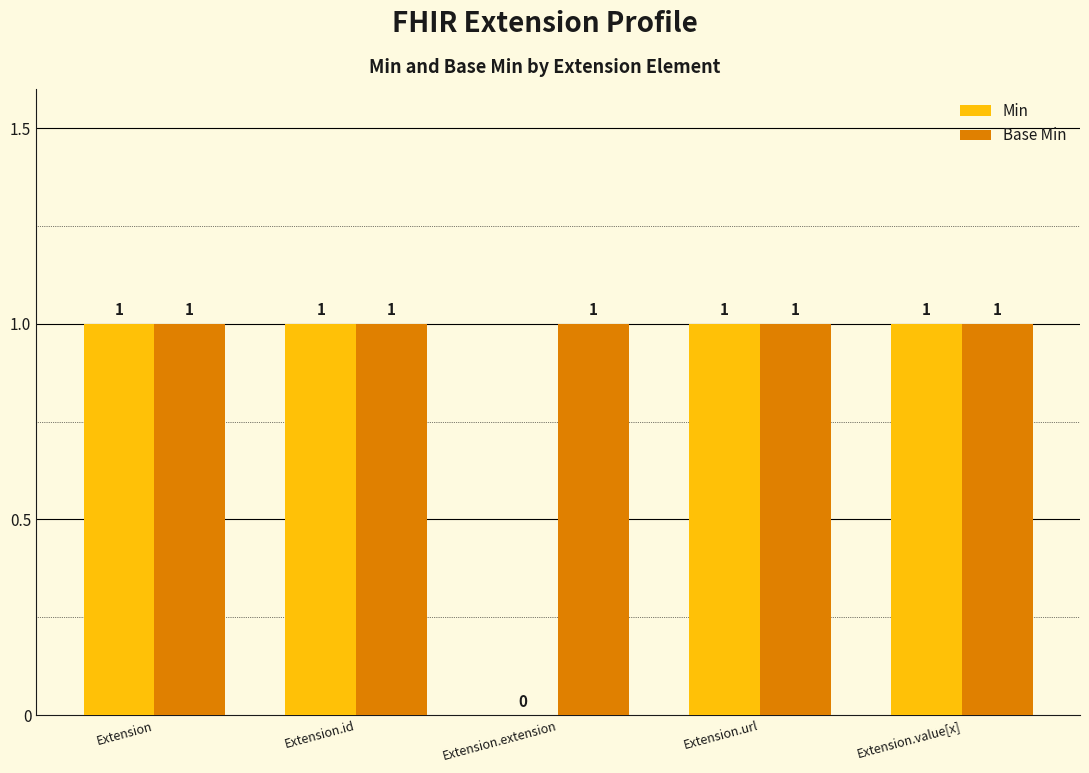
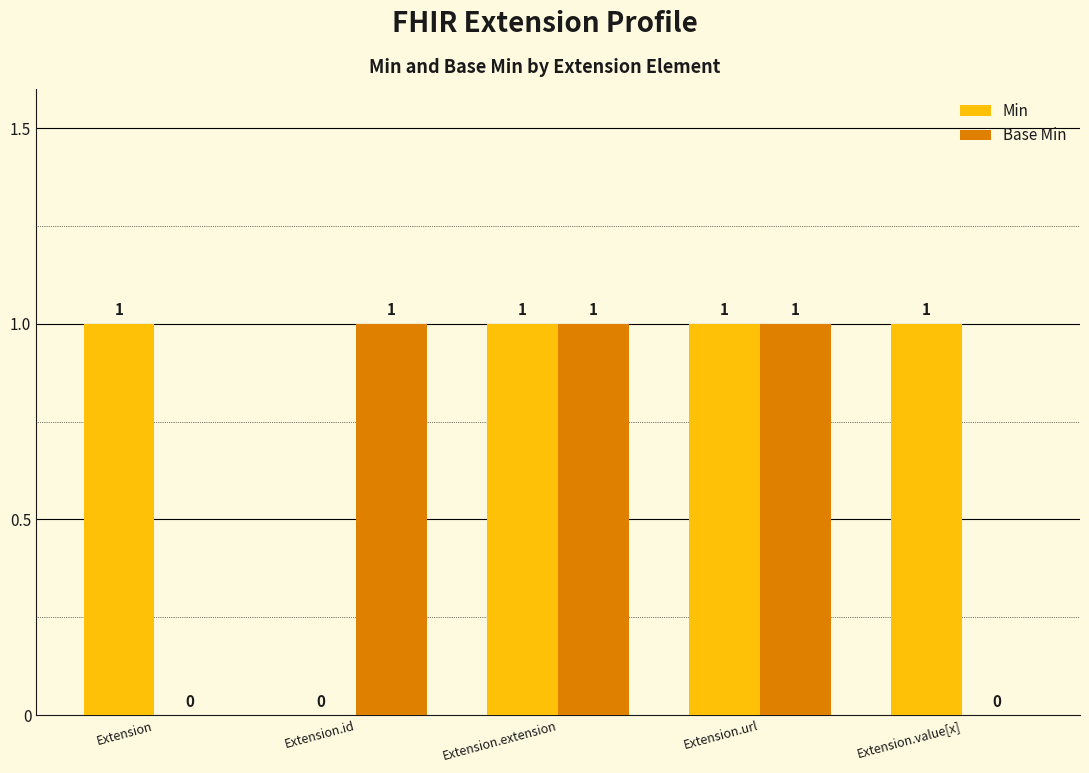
  {
    "Min": {
      "Extension": 1,
-     "Extension.id": 1,
-     "Extension.extension": 0,
+     "Extension.id": 0,
+     "Extension.extension": 1,
      "Extension.url": 1,
      "Extension.value[x]": 1
    },
    "Base Min": {
-     "Extension": 1,
+     "Extension": 0,
      "Extension.id": 1,
      "Extension.extension": 1,
      "Extension.url": 1,
-     "Extension.value[x]": 1
+     "Extension.value[x]": 0
    }
  }
